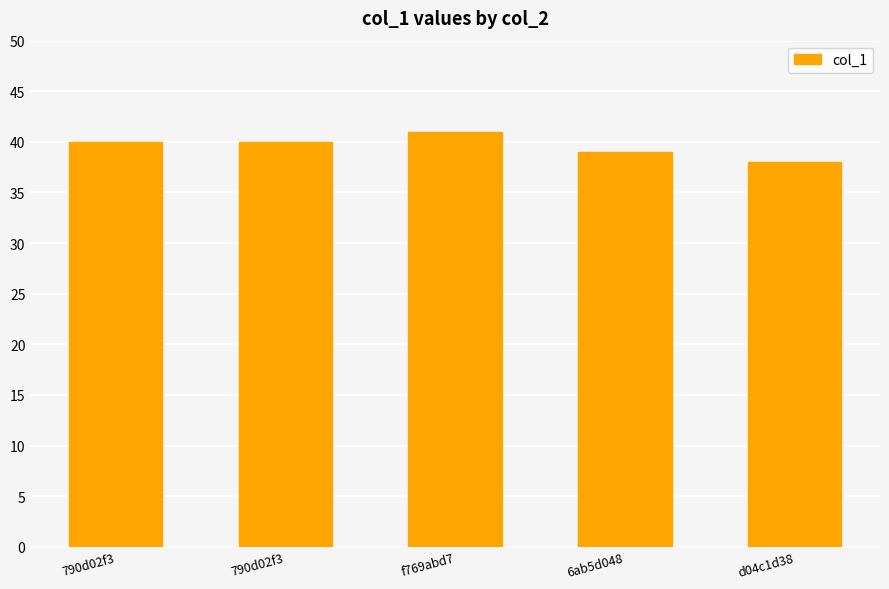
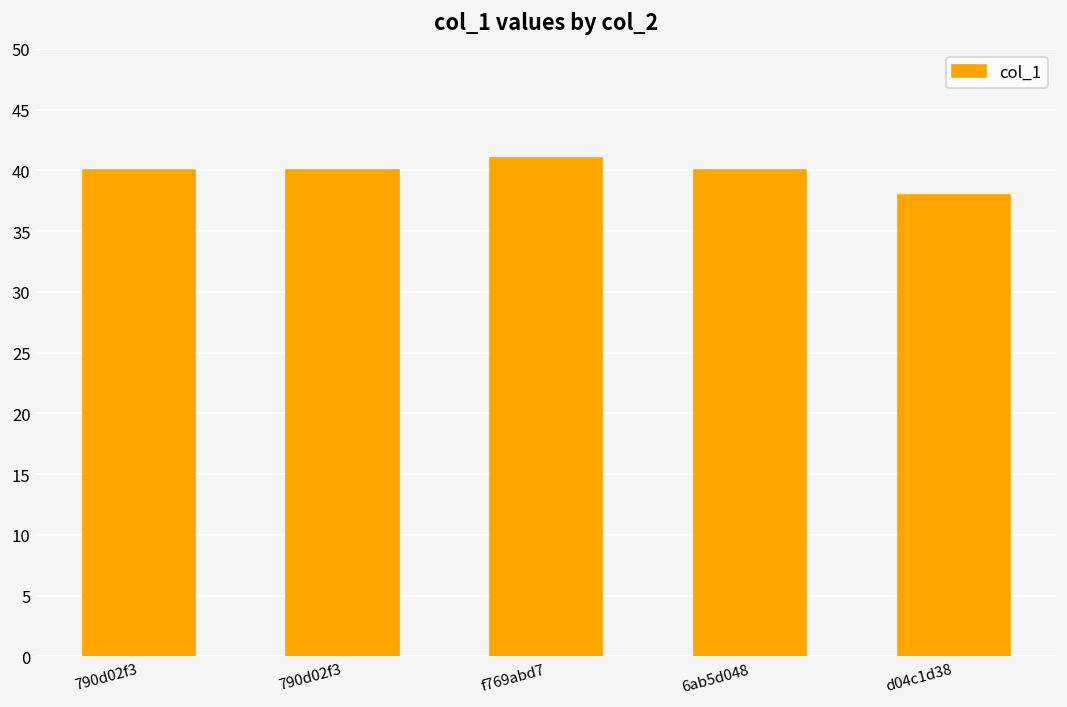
  {
    "f769abd7": 41,
-   "6ab5d048": 39,
+   "6ab5d048": 40,
    "d04c1d38": 38
  }
